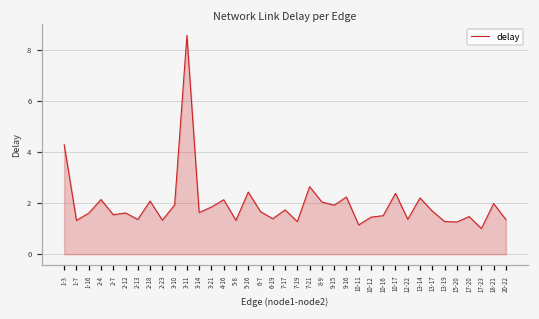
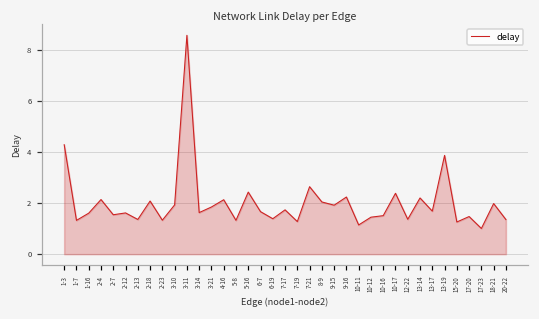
  {
    "1-3": 4.3,
    "1-7": 1.3,
    "1-16": 1.6,
    "2-4": 2.1,
    "2-7": 1.5,
    "2-12": 1.6,
    "2-13": 1.4,
    "2-18": 2.1,
    "2-23": 1.3,
    "3-10": 1.9,
    "3-11": 8.6,
    "3-14": 1.6,
    "3-21": 1.8,
    "4-16": 2.1,
    "5-8": 1.3,
    "5-16": 2.4,
    "6-7": 1.7,
    "6-19": 1.4,
    "7-17": 1.7,
    "7-19": 1.3,
    "7-21": 2.6,
    "8-9": 2.0,
    "9-15": 1.9,
    "9-16": 2.2,
    "10-11": 1.1,
    "10-12": 1.4,
    "10-16": 1.5,
    "10-17": 2.4,
    "12-22": 1.4,
    "13-14": 2.2,
    "13-17": 1.7,
-   "13-19": 1.3,
+   "13-19": 3.9,
    "15-20": 1.3,
    "17-20": 1.5,
    "17-23": 1.0,
    "18-21": 2.0,
    "20-22": 1.4
  }
